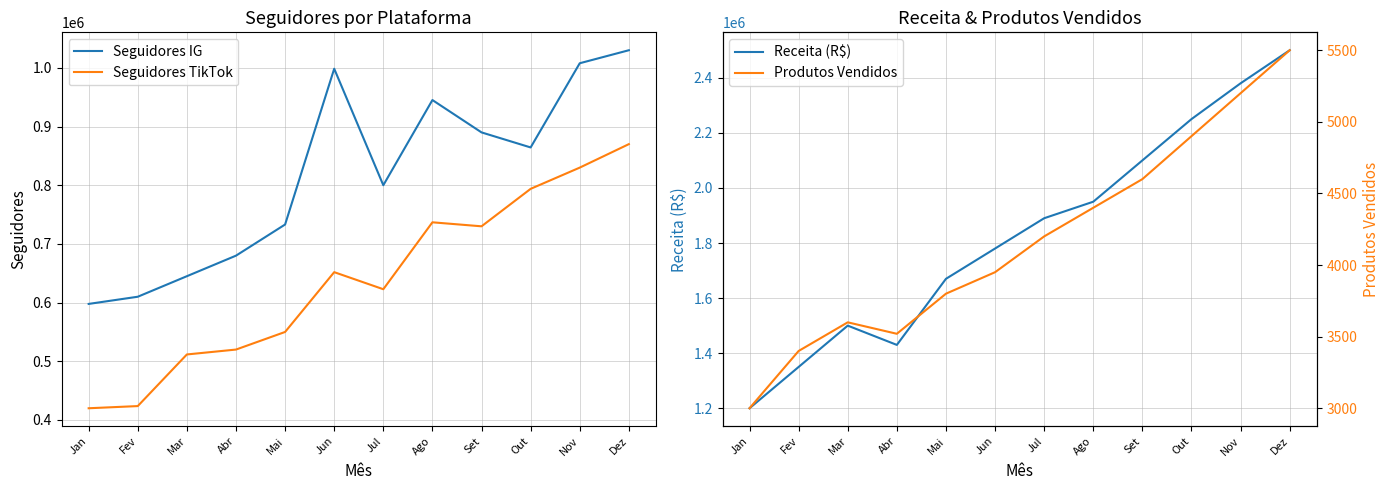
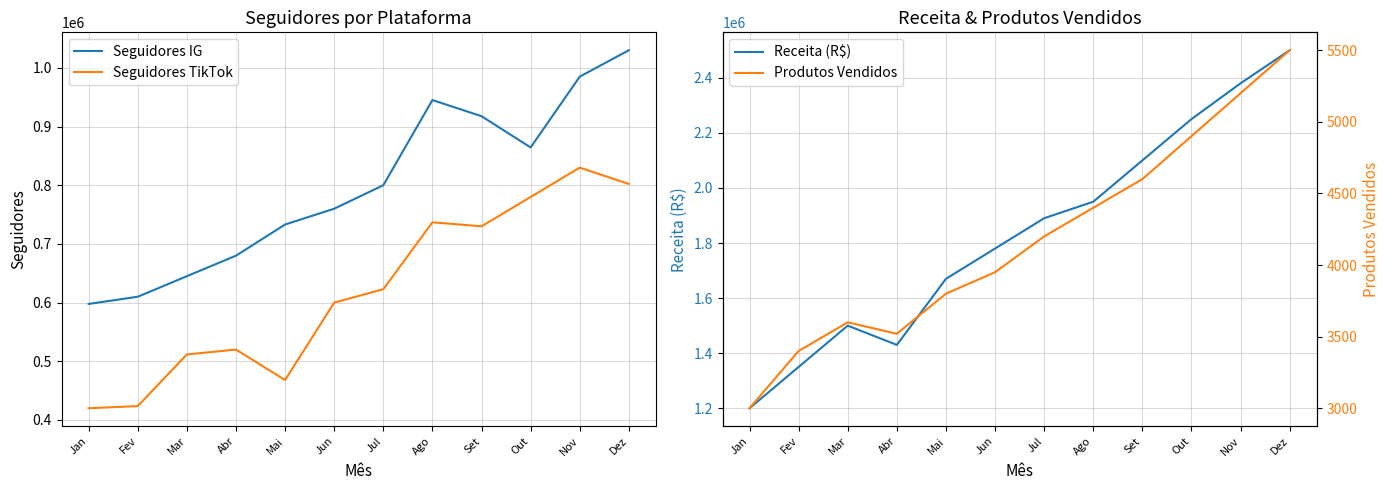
  {
    "Seguidores por Plataforma": {
      "Seguidores IG": {
        "Jan": 600000,
        "Fev": 610000,
        "Mar": 650000,
        "Abr": 680000,
        "Mai": 730000,
-       "Jun": 1000000,
+       "Jun": 760000,
        "Jul": 800000,
        "Ago": 950000,
-       "Set": 890000,
+       "Set": 920000,
        "Out": 860000,
-       "Nov": 1010000,
+       "Nov": 990000,
        "Dez": 1030000
      },
      "Seguidores TikTok": {
        "Jan": 420000,
        "Fev": 420000,
        "Mar": 510000,
        "Abr": 520000,
-       "Mai": 550000,
-       "Jun": 650000,
+       "Mai": 470000,
+       "Jun": 600000,
        "Jul": 620000,
        "Ago": 740000,
        "Set": 730000,
-       "Out": 790000,
+       "Out": 780000,
        "Nov": 830000,
-       "Dez": 870000
+       "Dez": 800000
      }
    }
  }
